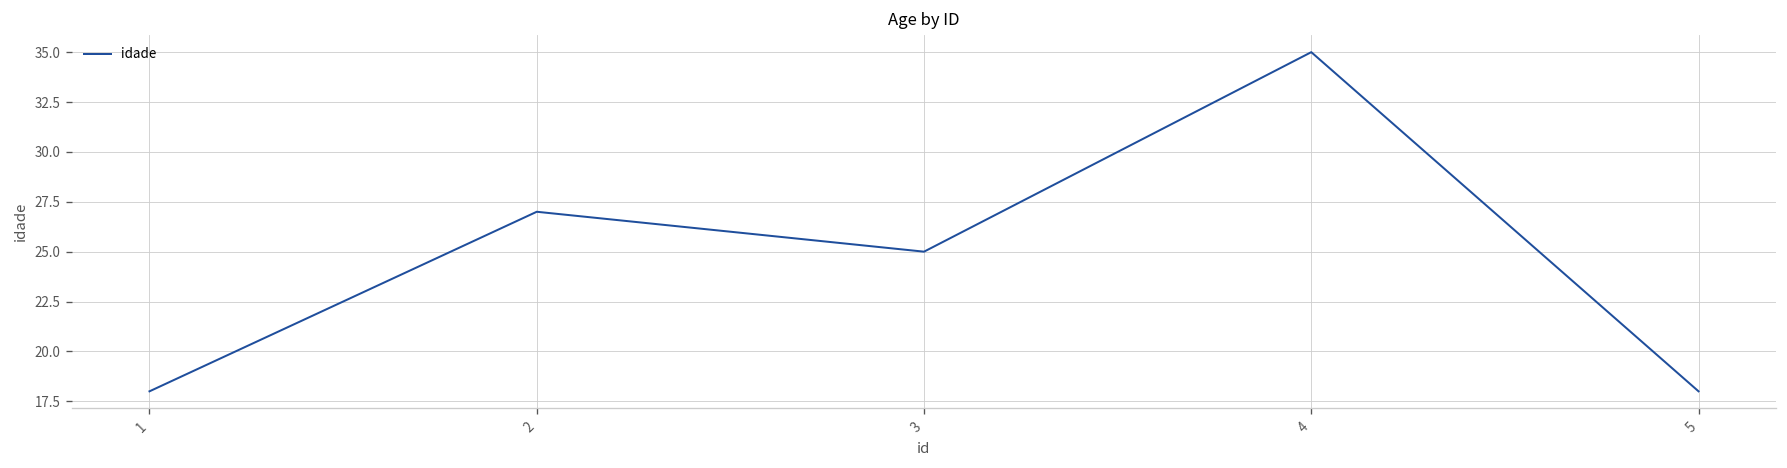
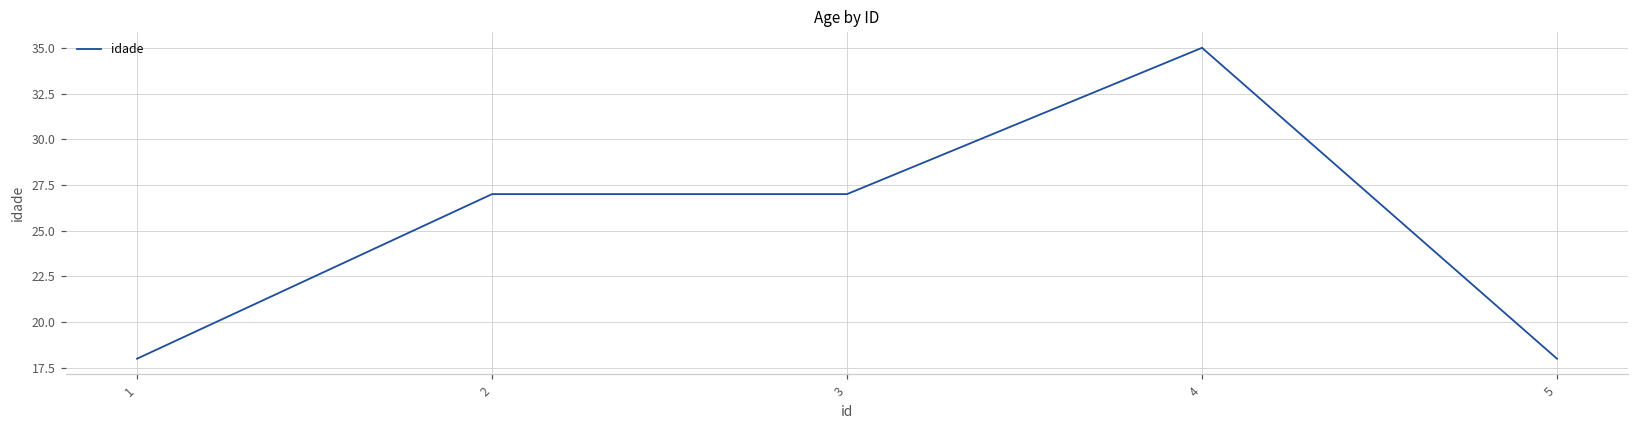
  {
    "1": 18,
    "2": 27,
-   "3": 25,
+   "3": 27,
    "4": 35,
    "5": 18
  }
